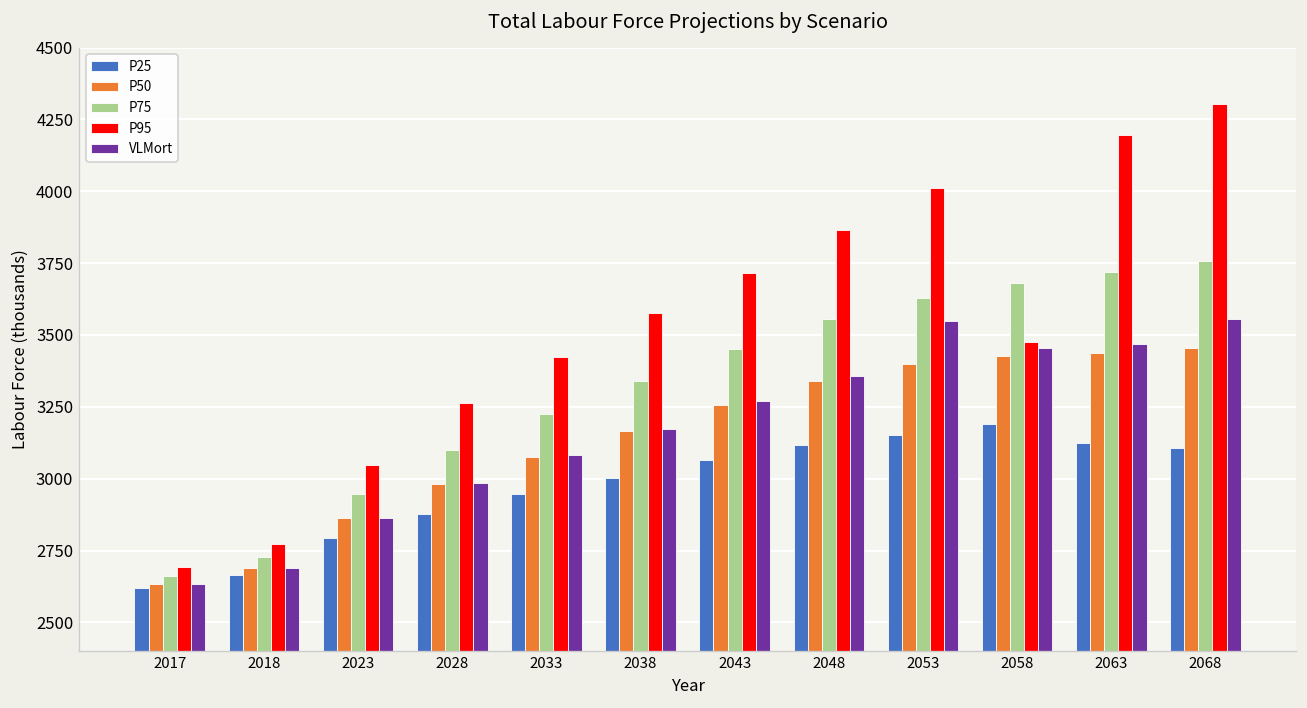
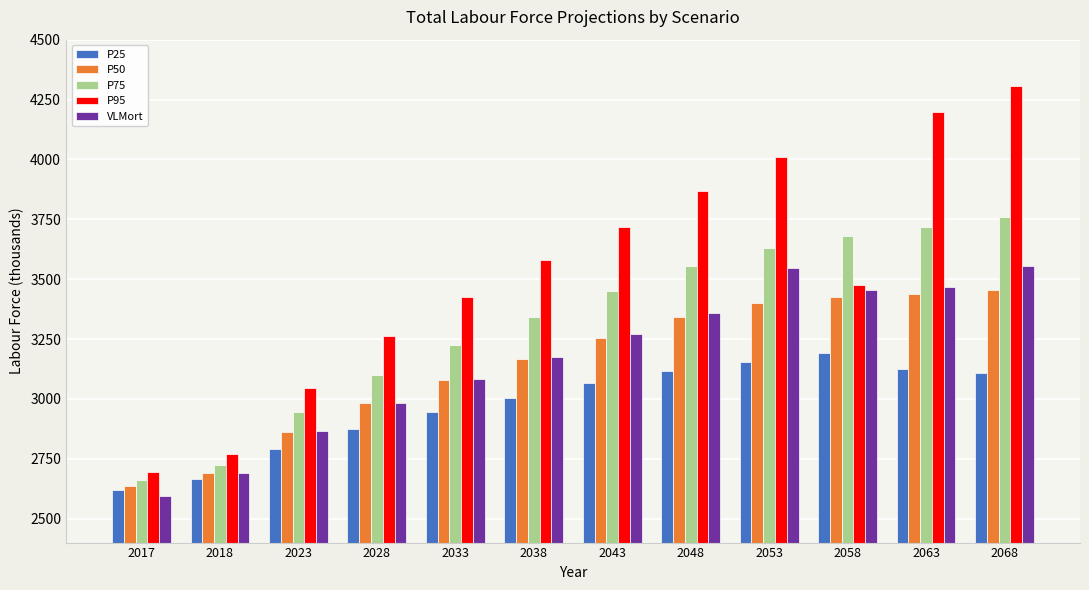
  {
    "P25": {
      "2017": 2620,
      "2018": 2670,
      "2023": 2790,
      "2028": 2880,
      "2033": 2950,
      "2038": 3000,
      "2043": 3070,
      "2048": 3120,
      "2053": 3150,
      "2058": 3190,
      "2063": 3120,
      "2068": 3110
    },
    "P50": {
      "2017": 2640,
      "2018": 2690,
      "2023": 2860,
      "2028": 2980,
      "2033": 3080,
      "2038": 3170,
      "2043": 3260,
      "2048": 3340,
      "2053": 3400,
      "2058": 3430,
      "2063": 3440,
      "2068": 3450
    },
    "P75": {
      "2017": 2660,
      "2018": 2730,
      "2023": 2950,
      "2028": 3100,
      "2033": 3230,
      "2038": 3340,
      "2043": 3450,
      "2048": 3560,
      "2053": 3630,
      "2058": 3680,
      "2063": 3720,
      "2068": 3760
    },
    "P95": {
      "2017": 2690,
      "2018": 2770,
      "2023": 3050,
      "2028": 3260,
      "2033": 3420,
      "2038": 3580,
      "2043": 3720,
      "2048": 3870,
      "2053": 4010,
      "2058": 3480,
      "2063": 4200,
      "2068": 4310
    },
    "VLMort": {
-     "2017": 2640,
+     "2017": 2590,
      "2018": 2690,
      "2023": 2860,
      "2028": 2980,
      "2033": 3080,
      "2038": 3170,
      "2043": 3270,
      "2048": 3360,
      "2053": 3550,
      "2058": 3450,
      "2063": 3470,
      "2068": 3560
    }
  }
